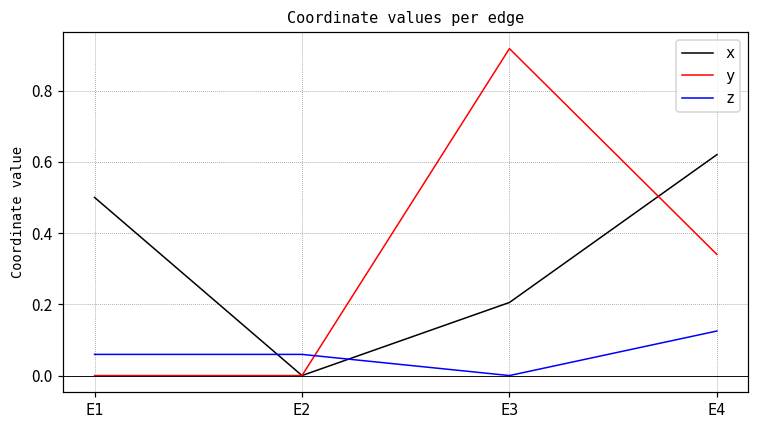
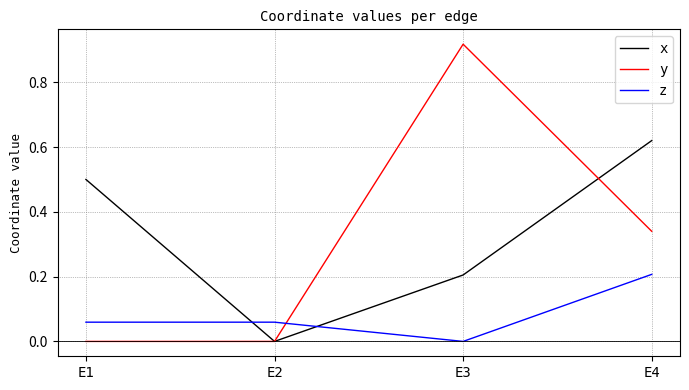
  {
    "x": {
      "E1": 0.50,
      "E3": 0.21,
      "E4": 0.62
    },
    "y": {
      "E1": 0.00,
      "E3": 0.92,
      "E4": 0.34
    },
    "z": {
      "E1": 0.06,
      "E2": 0.06,
      "E3": 0.00,
-     "E4": 0.13
+     "E4": 0.21
    }
  }
